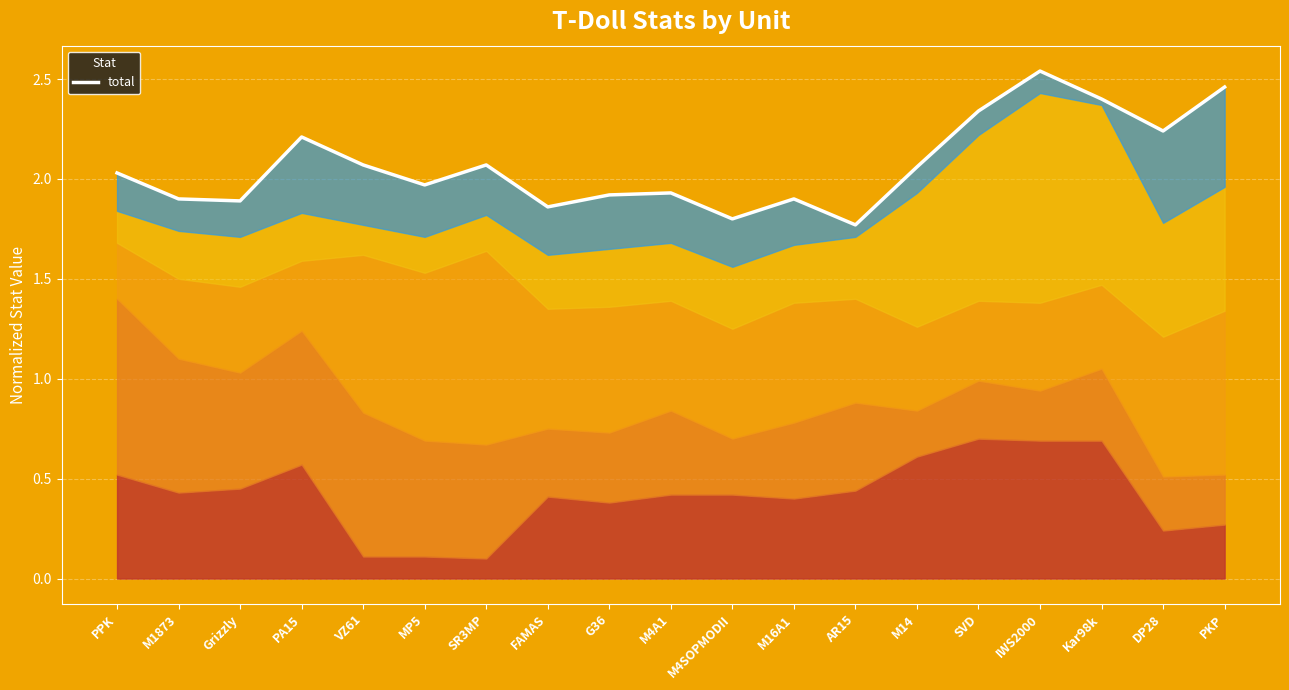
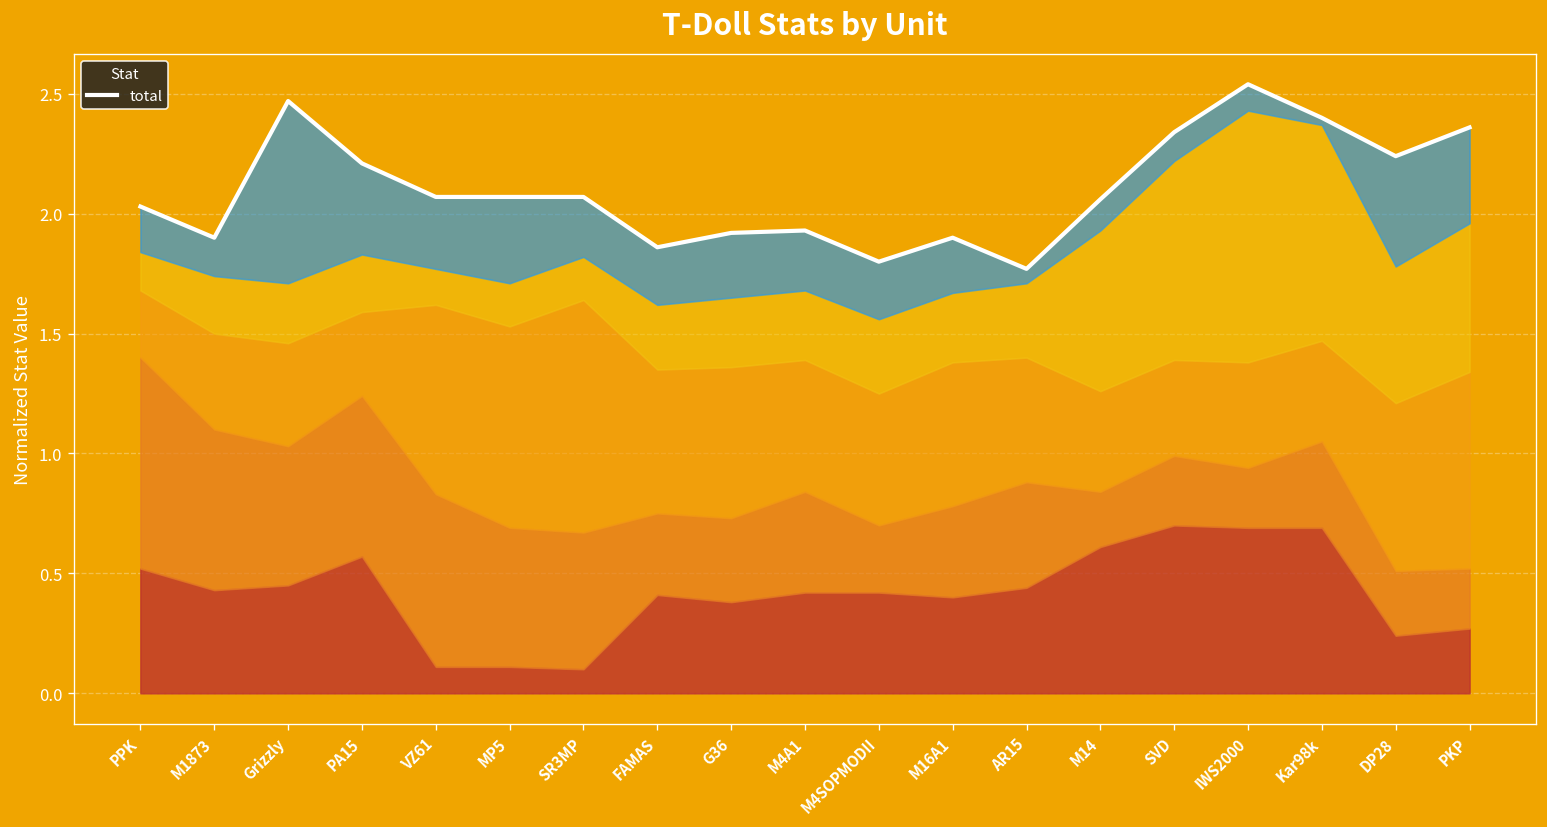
  {
    "total": {
      "PPK": 0.19,
      "M1873": 0.16,
-     "Grizzly": 0.18,
+     "Grizzly": 0.76,
      "PA15": 0.38,
      "VZ61": 0.30,
-     "MP5": 0.26,
+     "MP5": 0.36,
      "SR3MP": 0.25,
      "FAMAS": 0.24,
      "G36": 0.27,
      "M4A1": 0.25,
      "M4SOPMODII": 0.24,
      "M16A1": 0.23,
      "AR15": 0.06,
      "M14": 0.13,
      "SVD": 0.12,
      "IWS2000": 0.11,
      "Kar98k": 0.03,
      "DP28": 0.46,
-     "PKP": 0.5
+     "PKP": 0.4
    }
  }
